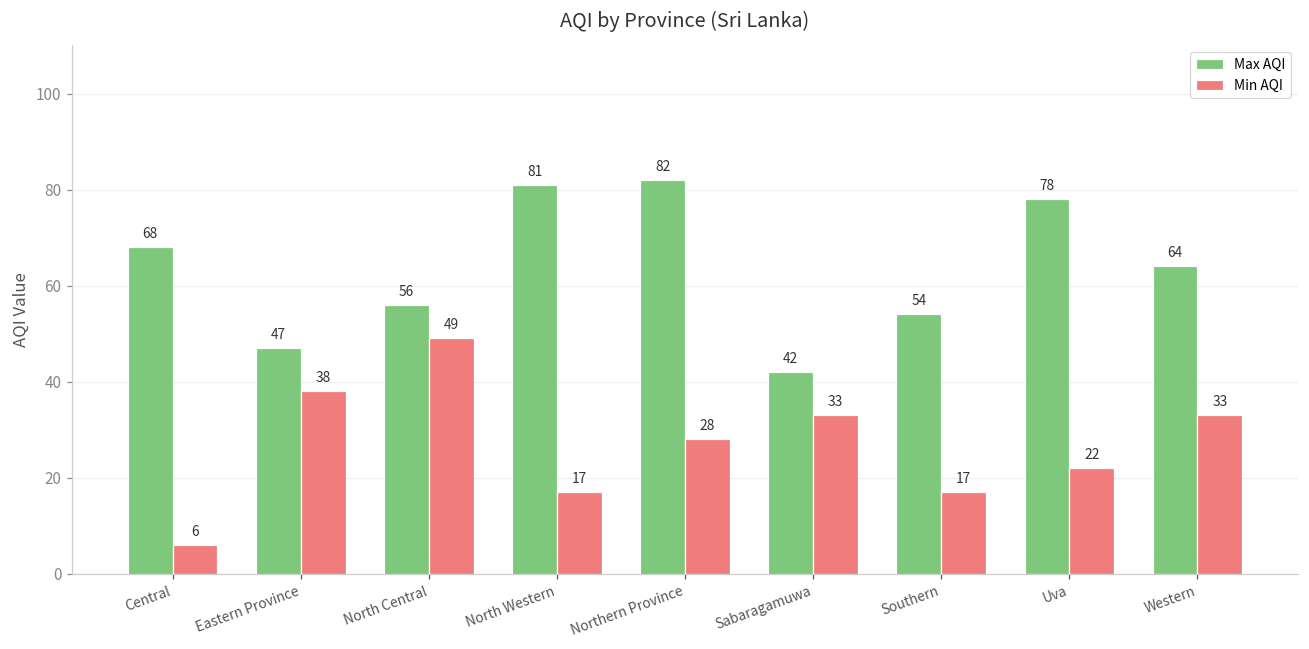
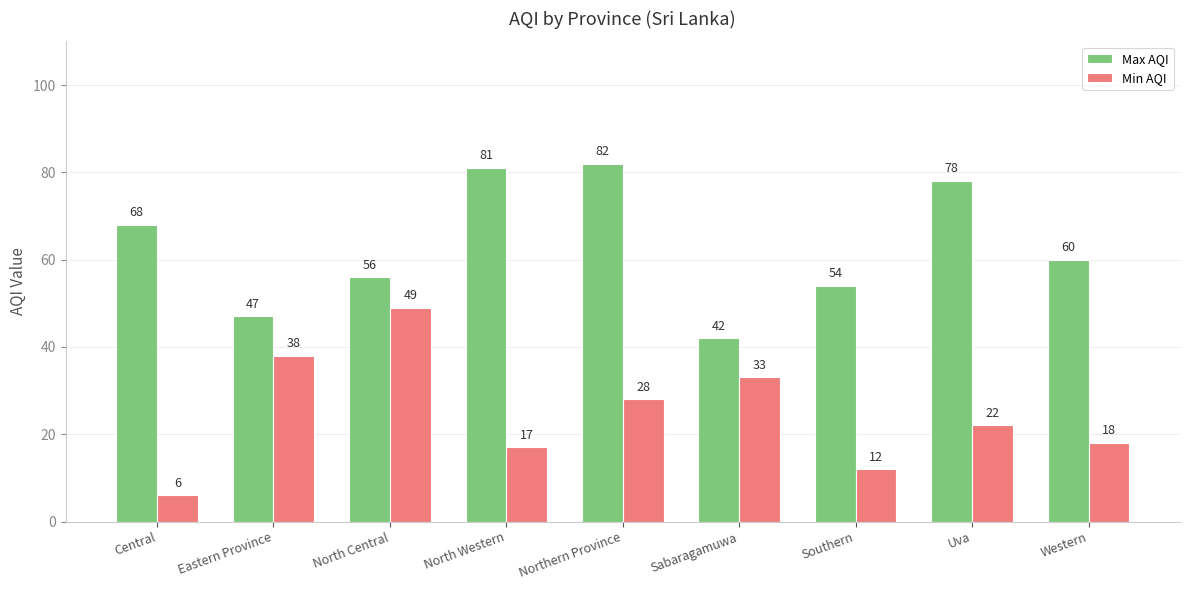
  {
    "Max AQI": {
      "Central": 68,
      "Eastern Province": 47,
      "North Central": 56,
      "North Western": 81,
      "Northern Province": 82,
      "Sabaragamuwa": 42,
      "Southern": 54,
      "Uva": 78,
-     "Western": 64
+     "Western": 60
    },
    "Min AQI": {
      "Central": 6,
      "Eastern Province": 38,
      "North Central": 49,
      "North Western": 17,
      "Northern Province": 28,
      "Sabaragamuwa": 33,
-     "Southern": 17,
+     "Southern": 12,
      "Uva": 22,
-     "Western": 33
+     "Western": 18
    }
  }
